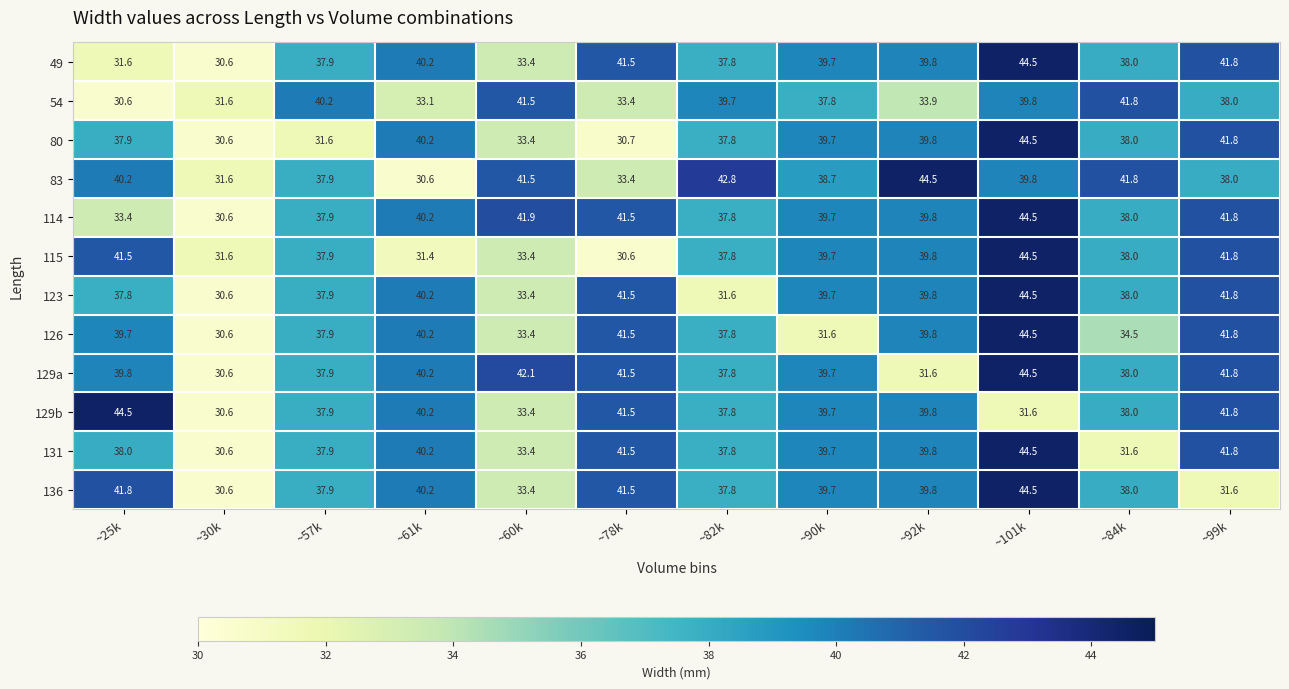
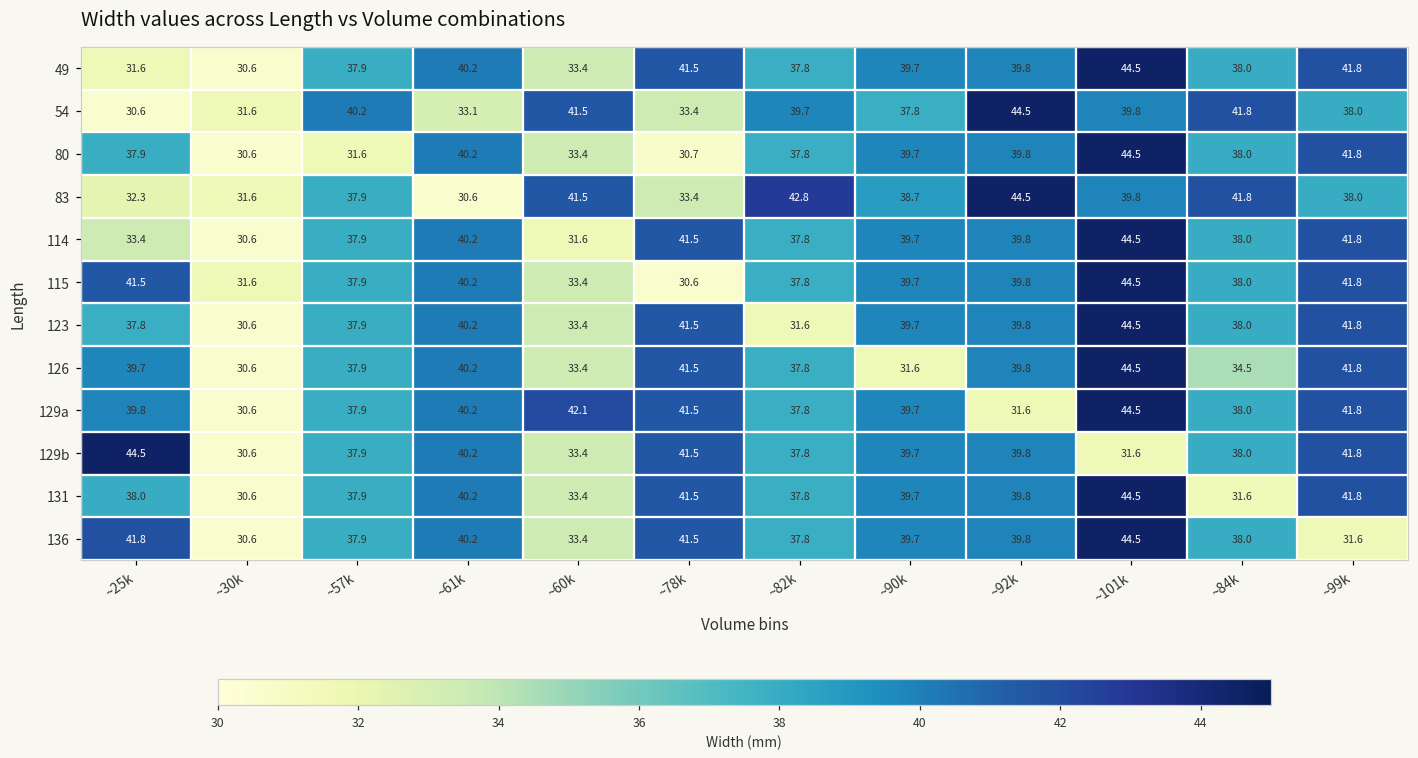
  {
    "49": {
      "~25k": 31.6,
      "~30k": 30.6,
      "~57k": 37.9,
      "~61k": 40.2,
      "~60k": 33.4,
      "~78k": 41.5,
      "~82k": 37.8,
      "~90k": 39.7,
      "~92k": 39.8,
      "~101k": 44.5,
      "~84k": 38.0,
      "~99k": 41.8
    },
    "54": {
      "~25k": 30.6,
      "~30k": 31.6,
      "~57k": 40.2,
      "~61k": 33.1,
      "~60k": 41.5,
      "~78k": 33.4,
      "~82k": 39.7,
      "~90k": 37.8,
-     "~92k": 33.9,
+     "~92k": 44.5,
      "~101k": 39.8,
      "~84k": 41.8,
      "~99k": 38.0
    },
    "80": {
      "~25k": 37.9,
      "~30k": 30.6,
      "~57k": 31.6,
      "~61k": 40.2,
      "~60k": 33.4,
      "~78k": 30.7,
      "~82k": 37.8,
      "~90k": 39.7,
      "~92k": 39.8,
      "~101k": 44.5,
      "~84k": 38.0,
      "~99k": 41.8
    },
    "83": {
-     "~25k": 40.2,
+     "~25k": 32.3,
      "~30k": 31.6,
      "~57k": 37.9,
      "~61k": 30.6,
      "~60k": 41.5,
      "~78k": 33.4,
      "~82k": 42.8,
      "~90k": 38.7,
      "~92k": 44.5,
      "~101k": 39.8,
      "~84k": 41.8,
      "~99k": 38.0
    },
    "114": {
      "~25k": 33.4,
      "~30k": 30.6,
      "~57k": 37.9,
      "~61k": 40.2,
-     "~60k": 41.9,
+     "~60k": 31.6,
      "~78k": 41.5,
      "~82k": 37.8,
      "~90k": 39.7,
      "~92k": 39.8,
      "~101k": 44.5,
      "~84k": 38.0,
      "~99k": 41.8
    },
    "115": {
      "~25k": 41.5,
      "~30k": 31.6,
      "~57k": 37.9,
-     "~61k": 31.4,
+     "~61k": 40.2,
      "~60k": 33.4,
      "~78k": 30.6,
      "~82k": 37.8,
      "~90k": 39.7,
      "~92k": 39.8,
      "~101k": 44.5,
      "~84k": 38.0,
      "~99k": 41.8
    },
    "123": {
      "~25k": 37.8,
      "~30k": 30.6,
      "~57k": 37.9,
      "~61k": 40.2,
      "~60k": 33.4,
      "~78k": 41.5,
      "~82k": 31.6,
      "~90k": 39.7,
      "~92k": 39.8,
      "~101k": 44.5,
      "~84k": 38.0,
      "~99k": 41.8
    },
    "126": {
      "~25k": 39.7,
      "~30k": 30.6,
      "~57k": 37.9,
      "~61k": 40.2,
      "~60k": 33.4,
      "~78k": 41.5,
      "~82k": 37.8,
      "~90k": 31.6,
      "~92k": 39.8,
      "~101k": 44.5,
      "~84k": 34.5,
      "~99k": 41.8
    },
    "129a": {
      "~25k": 39.8,
      "~30k": 30.6,
      "~57k": 37.9,
      "~61k": 40.2,
      "~60k": 42.1,
      "~78k": 41.5,
      "~82k": 37.8,
      "~90k": 39.7,
      "~92k": 31.6,
      "~101k": 44.5,
      "~84k": 38.0,
      "~99k": 41.8
    },
    "129b": {
      "~25k": 44.5,
      "~30k": 30.6,
      "~57k": 37.9,
      "~61k": 40.2,
      "~60k": 33.4,
      "~78k": 41.5,
      "~82k": 37.8,
      "~90k": 39.7,
      "~92k": 39.8,
      "~101k": 31.6,
      "~84k": 38.0,
      "~99k": 41.8
    },
    "131": {
      "~25k": 38.0,
      "~30k": 30.6,
      "~57k": 37.9,
      "~61k": 40.2,
      "~60k": 33.4,
      "~78k": 41.5,
      "~82k": 37.8,
      "~90k": 39.7,
      "~92k": 39.8,
      "~101k": 44.5,
      "~84k": 31.6,
      "~99k": 41.8
    },
    "136": {
      "~25k": 41.8,
      "~30k": 30.6,
      "~57k": 37.9,
      "~61k": 40.2,
      "~60k": 33.4,
      "~78k": 41.5,
      "~82k": 37.8,
      "~90k": 39.7,
      "~92k": 39.8,
      "~101k": 44.5,
      "~84k": 38.0,
      "~99k": 31.6
    }
  }
